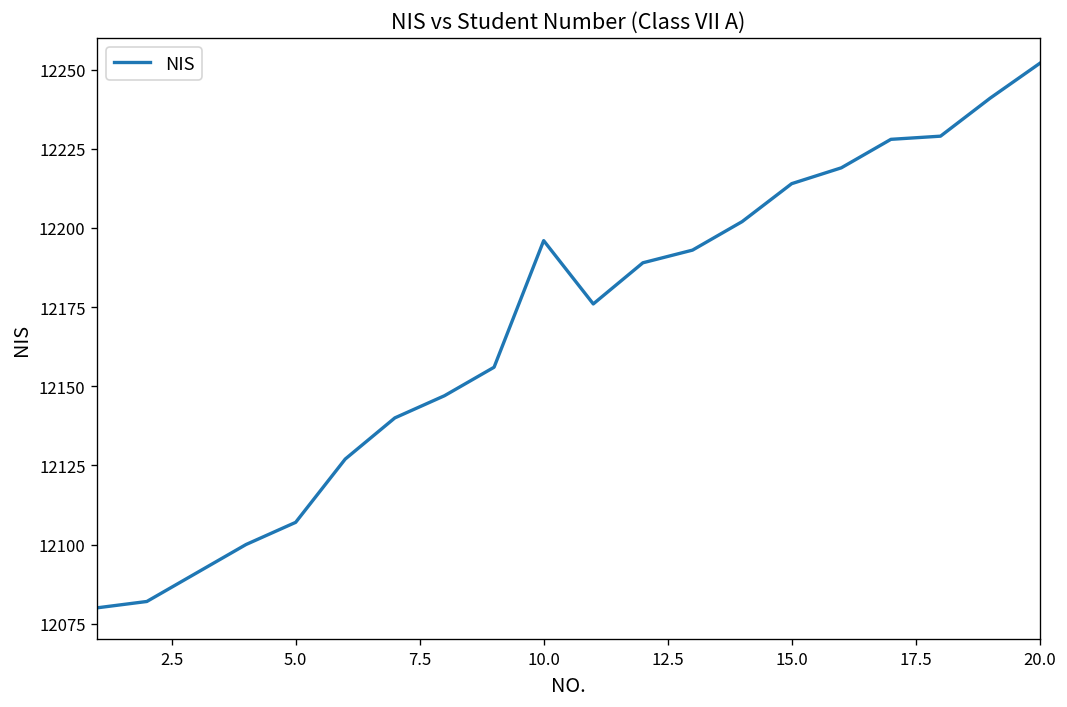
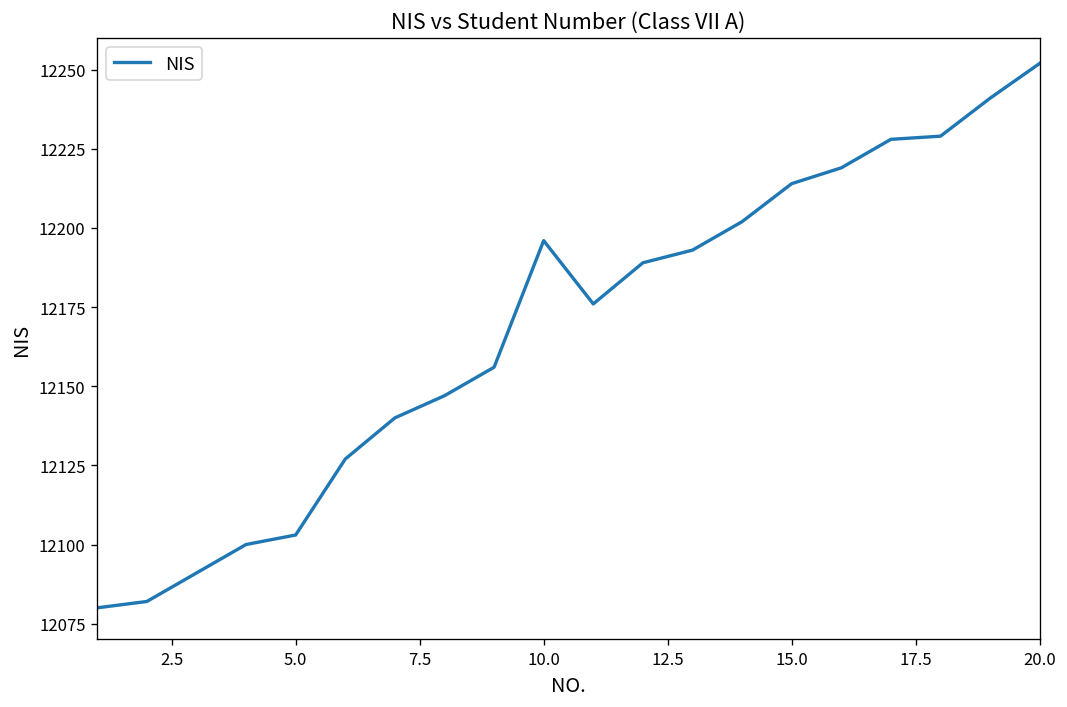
  {
-   "5.0": 12107,
+   "5.0": 12103,
    "10.0": 12196,
    "15.0": 12214,
    "20.0": 12252
  }
